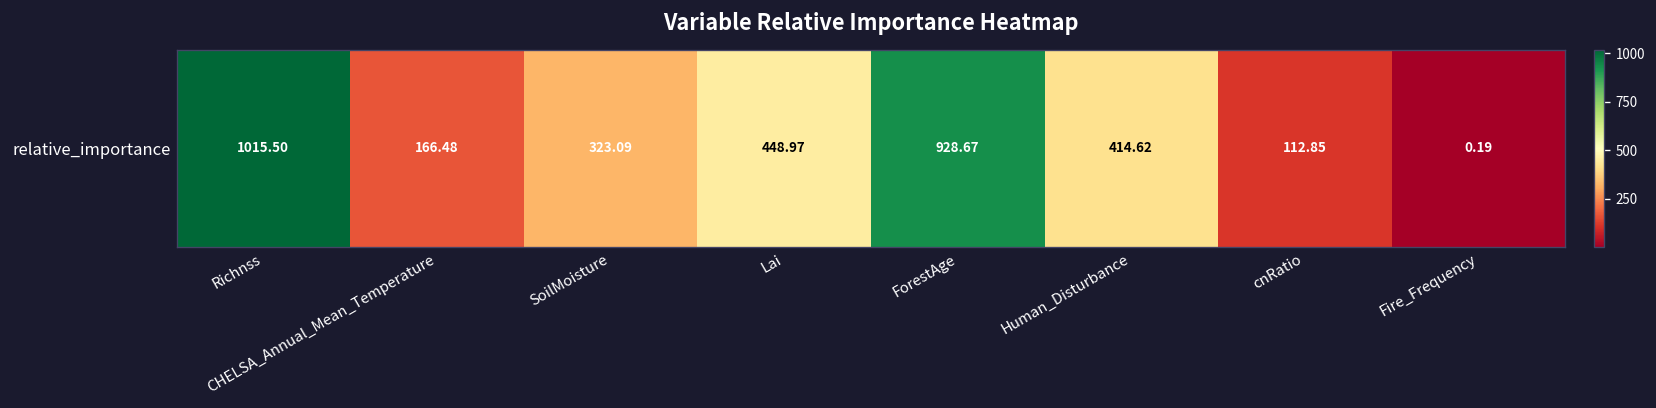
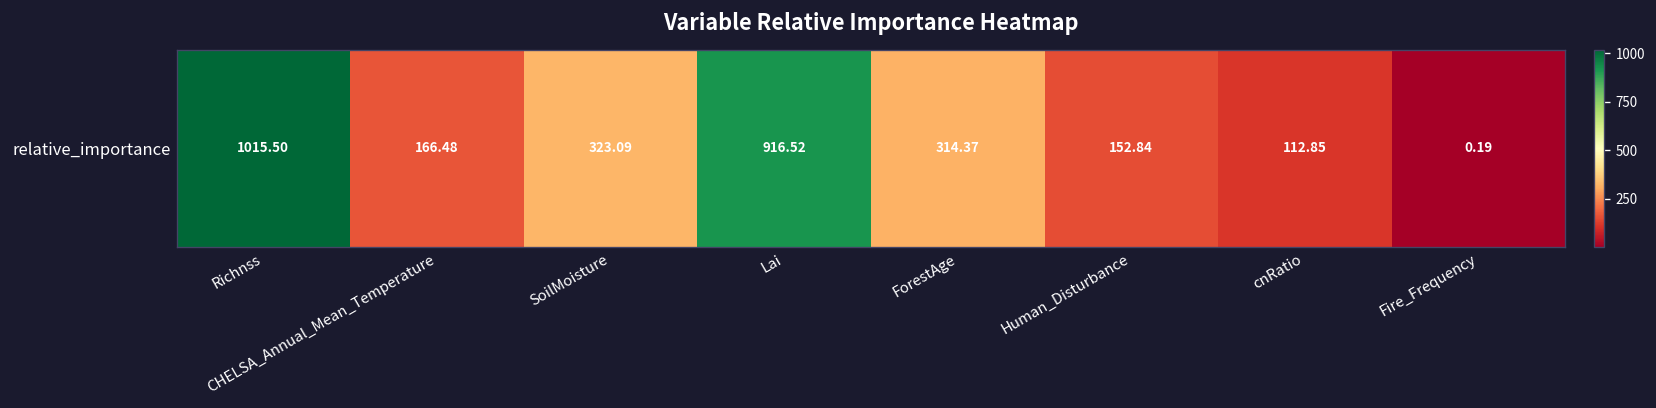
  {
    "relative_importance": {
      "Richnss": 1015.50,
      "CHELSA_Annual_Mean_Temperature": 166.48,
      "SoilMoisture": 323.09,
-     "Lai": 448.97,
-     "ForestAge": 928.67,
-     "Human_Disturbance": 414.62,
+     "Lai": 916.52,
+     "ForestAge": 314.37,
+     "Human_Disturbance": 152.84,
      "cnRatio": 112.85,
      "Fire_Frequency": 0.19
    }
  }
